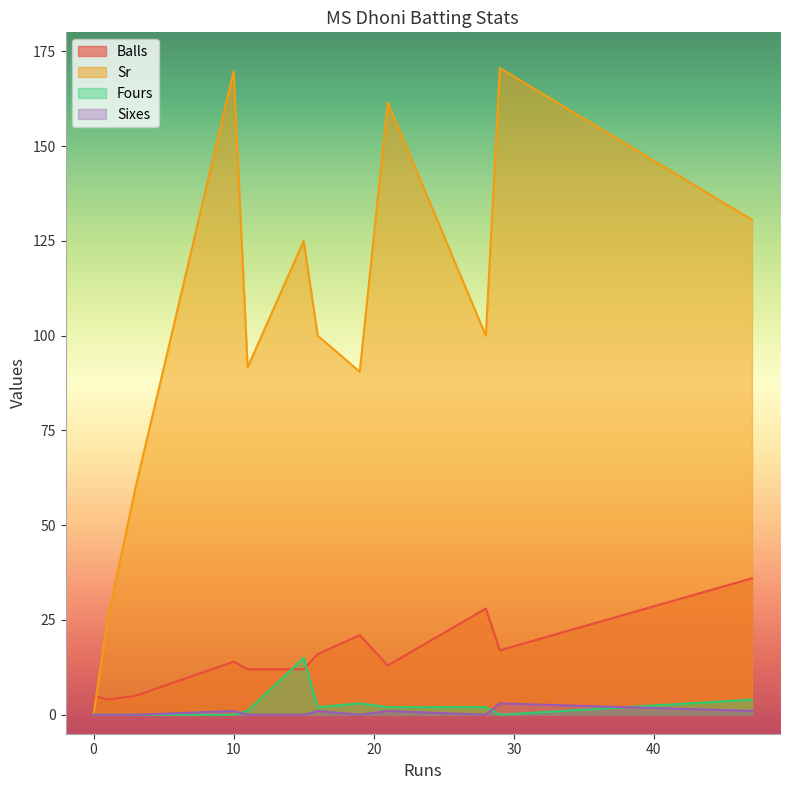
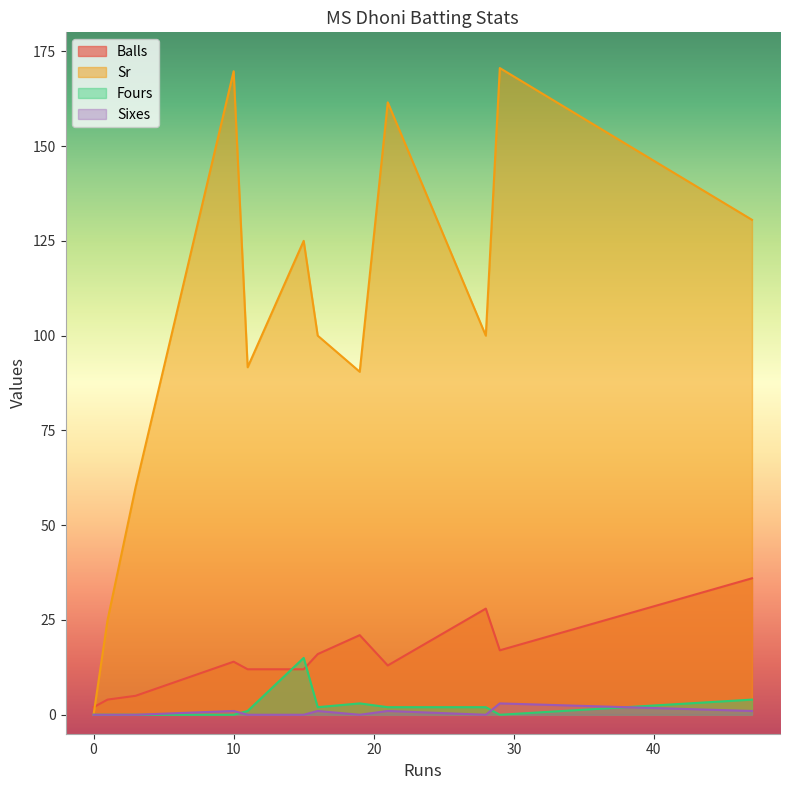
  {
    "Balls": {
-     "0": 5,
+     "0": 2,
      "10": 14
    },
    "Sr": {
      "10": 170
    },
    "Fours": {
      "10": 0
    },
    "Sixes": {
      "10": 1
    }
  }
